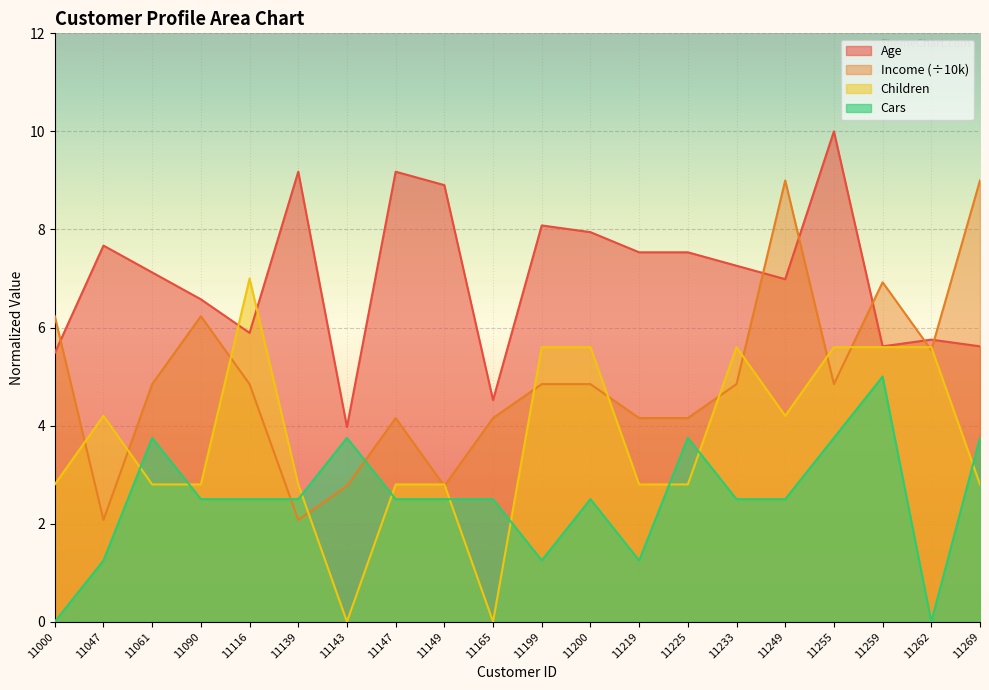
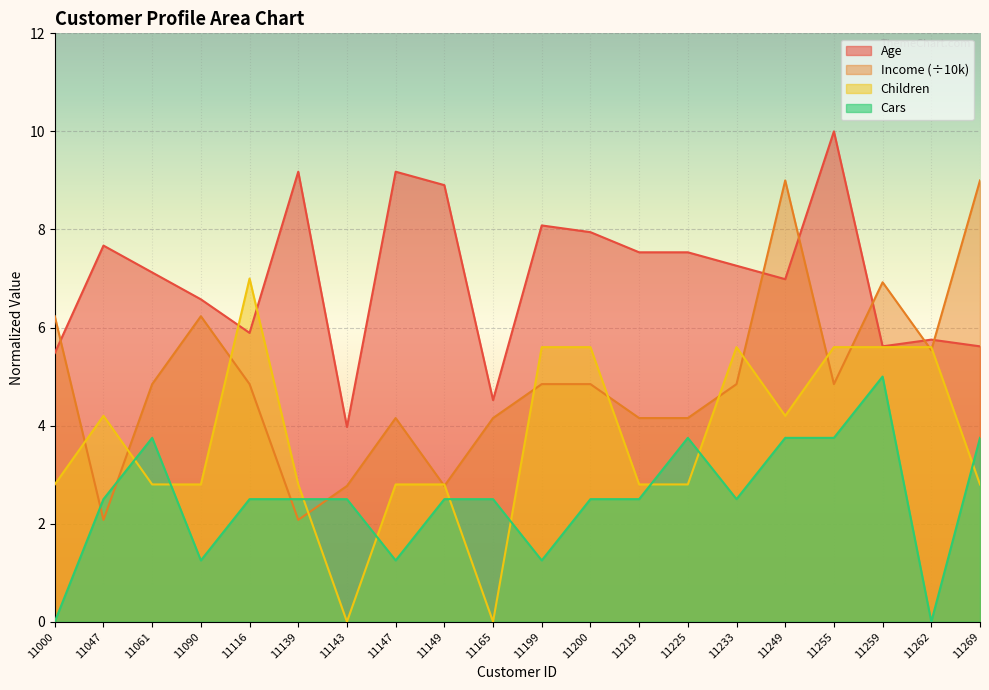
  {
    "Cars": {
      "11000": 0.0,
-     "11047": 1.3,
+     "11047": 2.5,
      "11061": 3.8,
-     "11090": 2.5,
+     "11090": 1.3,
      "11116": 2.5,
      "11139": 2.5,
-     "11143": 3.8,
-     "11147": 2.5,
+     "11143": 2.5,
+     "11147": 1.3,
      "11149": 2.5,
      "11165": 2.5,
      "11199": 1.3,
      "11200": 2.5,
-     "11219": 1.3,
+     "11219": 2.5,
      "11225": 3.8,
      "11233": 2.5,
-     "11249": 2.5,
+     "11249": 3.8,
      "11255": 3.8,
      "11259": 5.0,
      "11262": 0.0,
      "11269": 3.8
    }
  }
